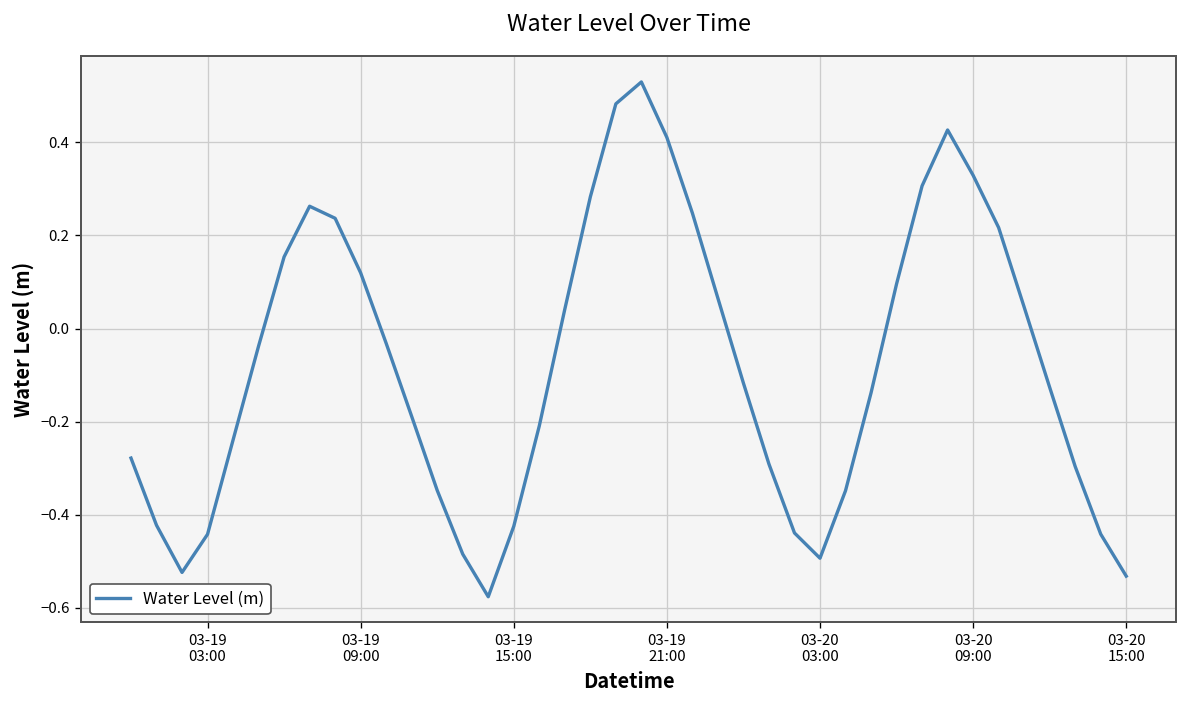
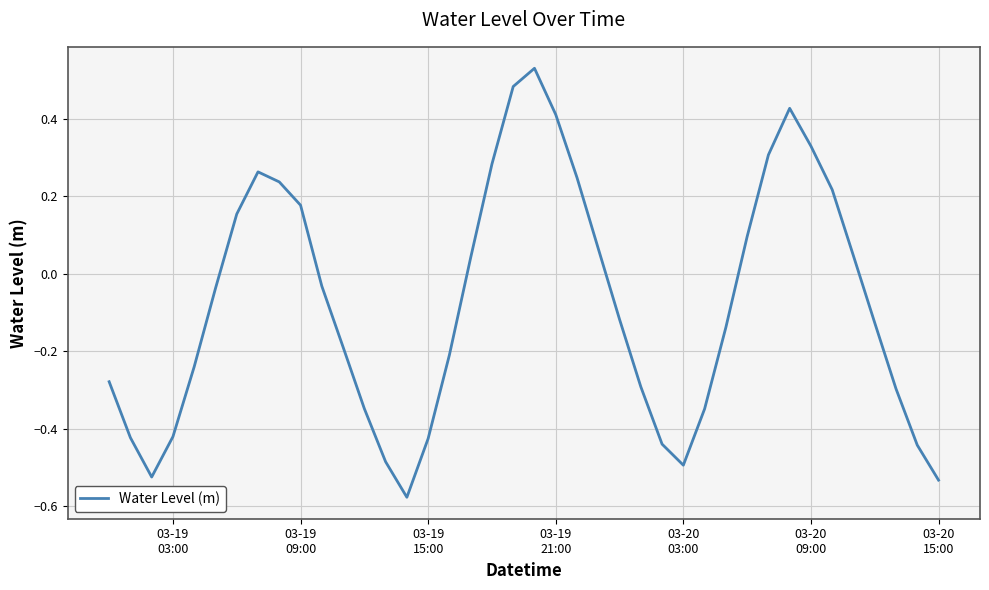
  {
-   "03-19 03:00": -0.44,
-   "03-19 09:00": 0.12,
+   "03-19 03:00": -0.42,
+   "03-19 09:00": 0.18,
    "03-19 15:00": -0.42,
    "03-19 21:00": 0.41,
    "03-20 03:00": -0.49,
    "03-20 09:00": 0.33,
    "03-20 15:00": -0.53
  }
